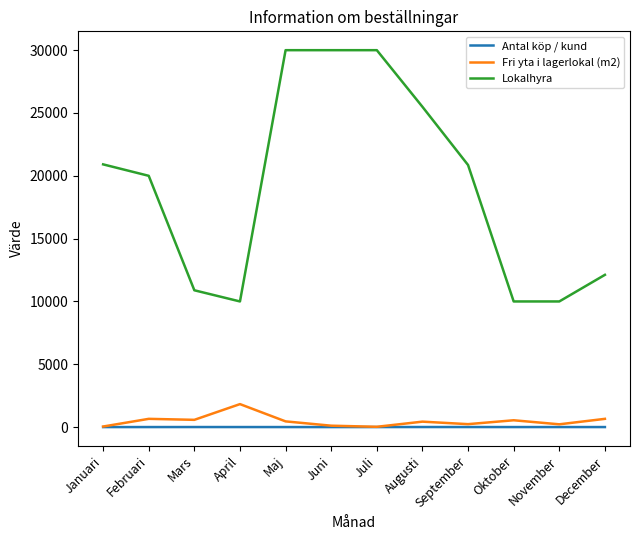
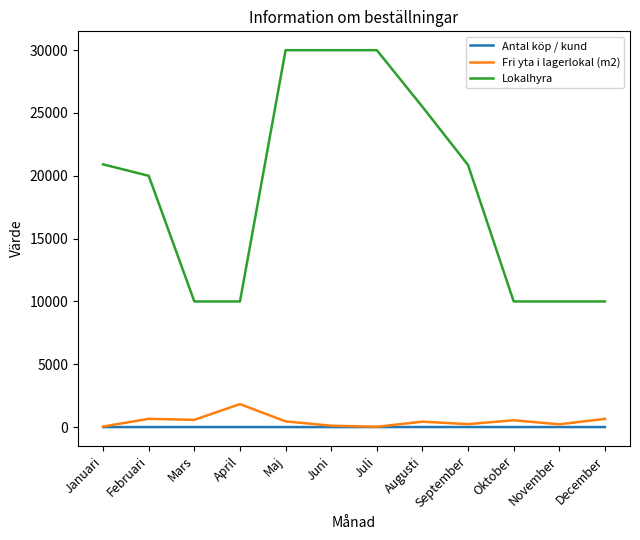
  {
    "Antal köp / kund": {
      "Februari": 0,
      "Mars": 0,
      "April": 0,
      "Maj": 0,
      "Augusti": 0,
      "September": 0,
      "Oktober": 0,
      "November": 0,
      "December": 0
    },
    "Fri yta i lagerlokal (m2)": {
      "Februari": 700,
      "Mars": 600,
      "April": 1800,
      "Maj": 500,
      "Augusti": 400,
      "September": 200,
      "Oktober": 500,
      "November": 200,
      "December": 700
    },
    "Lokalhyra": {
      "Januari": 20900,
      "Februari": 20000,
-     "Mars": 10900,
+     "Mars": 10000,
      "April": 10000,
      "Maj": 30000,
      "Juni": 30000,
      "Juli": 30000,
      "Augusti": 25500,
      "September": 20900,
      "Oktober": 10000,
      "November": 10000,
-     "December": 12100
+     "December": 10000
    }
  }
